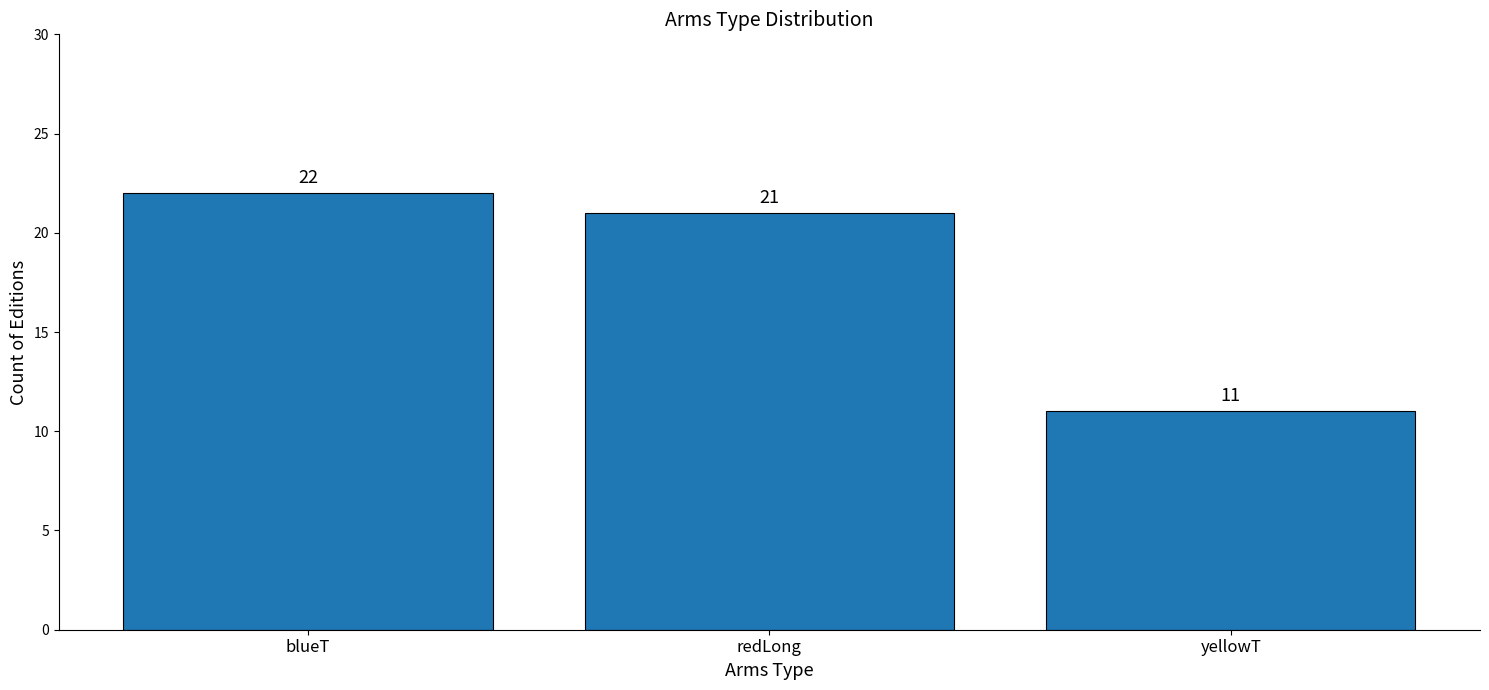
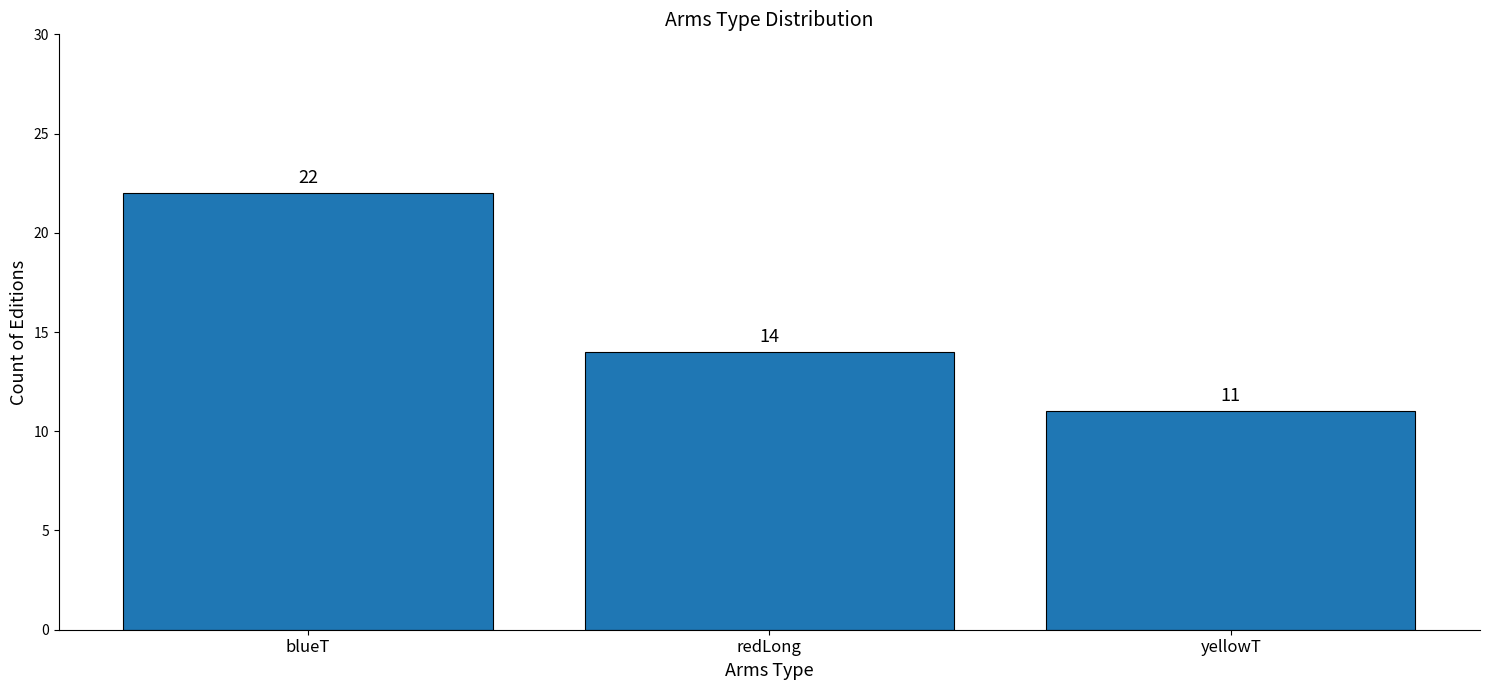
  {
    "blueT": 22,
-   "redLong": 21,
+   "redLong": 14,
    "yellowT": 11
  }
